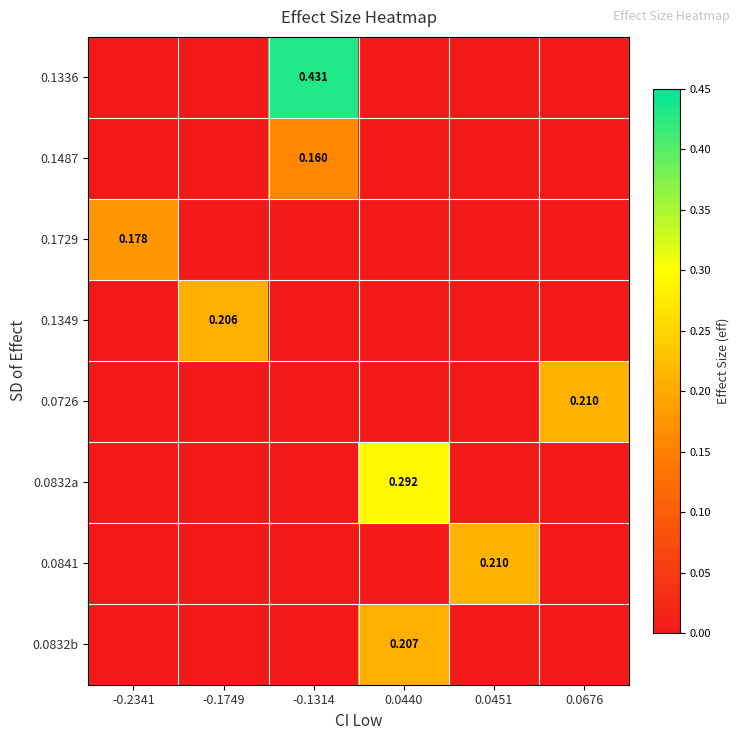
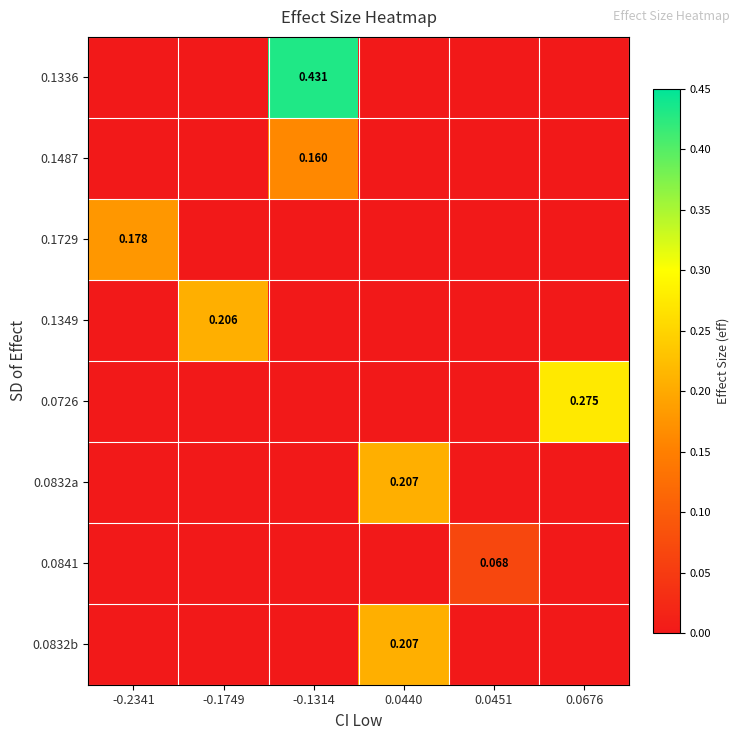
  {
    "0.1336": {
      "-0.1314": 0.431
    },
    "0.1487": {
      "-0.1314": 0.160
    },
    "0.1729": {
      "-0.2341": 0.178
    },
    "0.1349": {
      "-0.1749": 0.206
    },
    "0.0726": {
-     "0.0676": 0.210
+     "0.0676": 0.275
    },
    "0.0832a": {
-     "0.0440": 0.292
+     "0.0440": 0.207
    },
    "0.0841": {
-     "0.0451": 0.210
+     "0.0451": 0.068
    },
    "0.0832b": {
      "0.0440": 0.207
    }
  }
